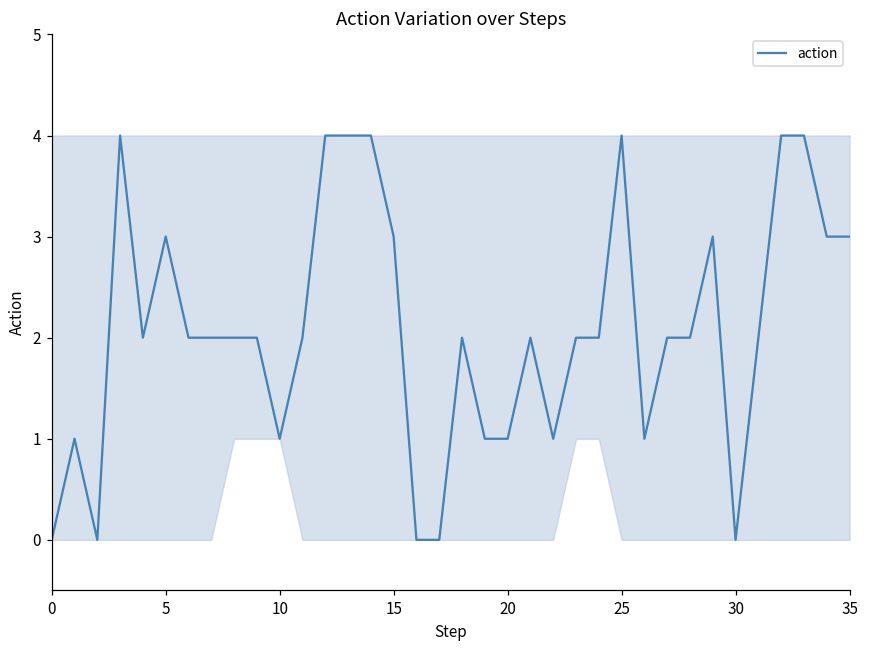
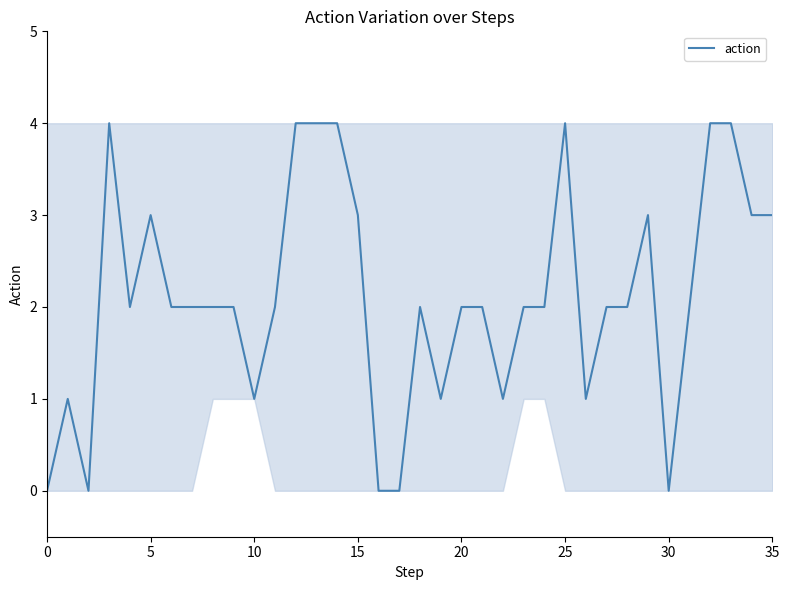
  {
    "action": {
      "0": 0,
      "5": 3,
      "10": 1,
      "15": 3,
-     "20": 1,
+     "20": 2,
      "30": 0,
      "35": 3
    }
  }
